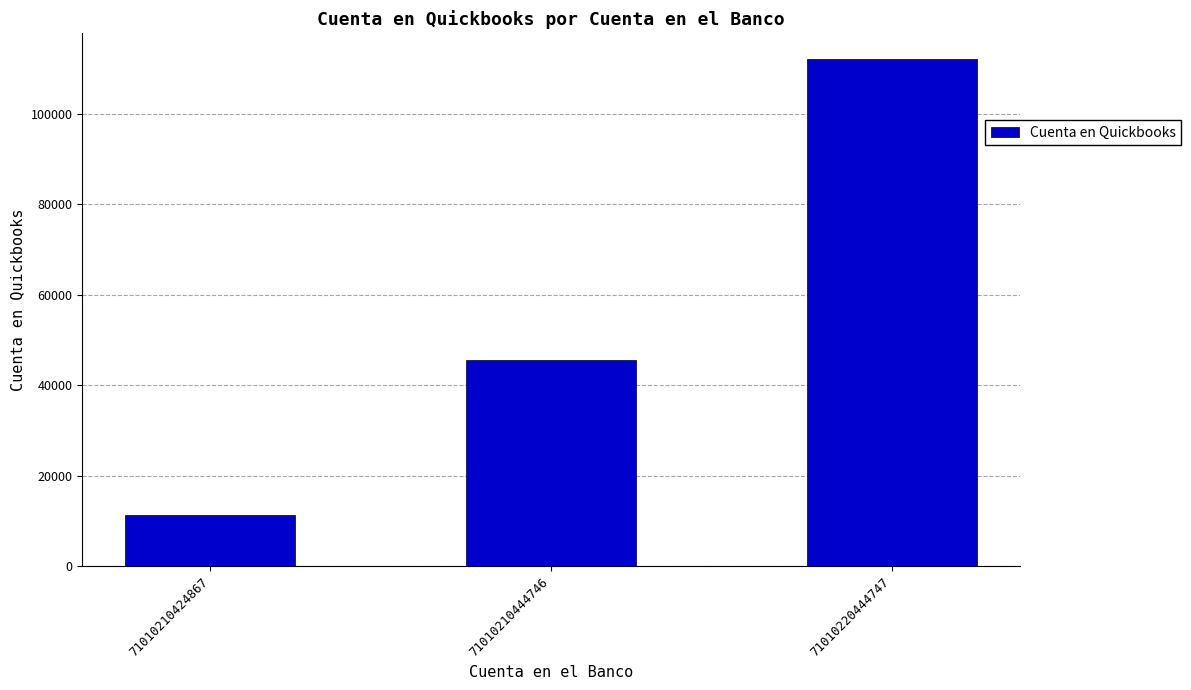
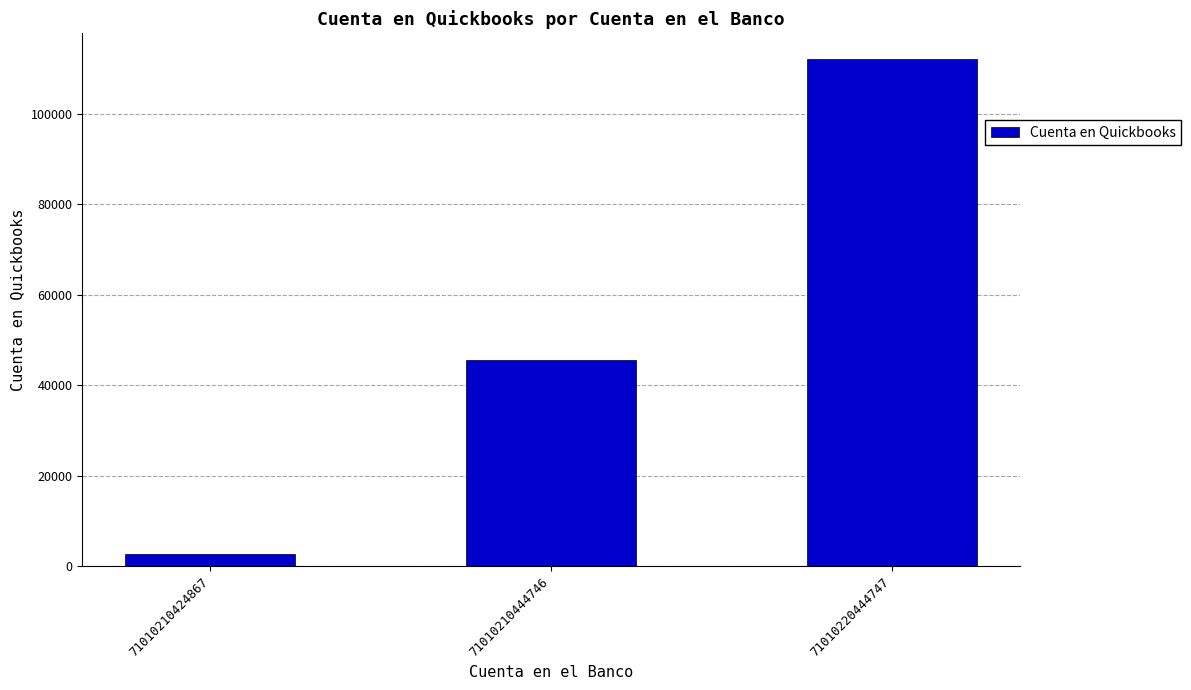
  {
-   "71010210424867": 11000,
+   "71010210424867": 3000,
    "71010210444746": 46000,
    "71010220444747": 112000
  }
